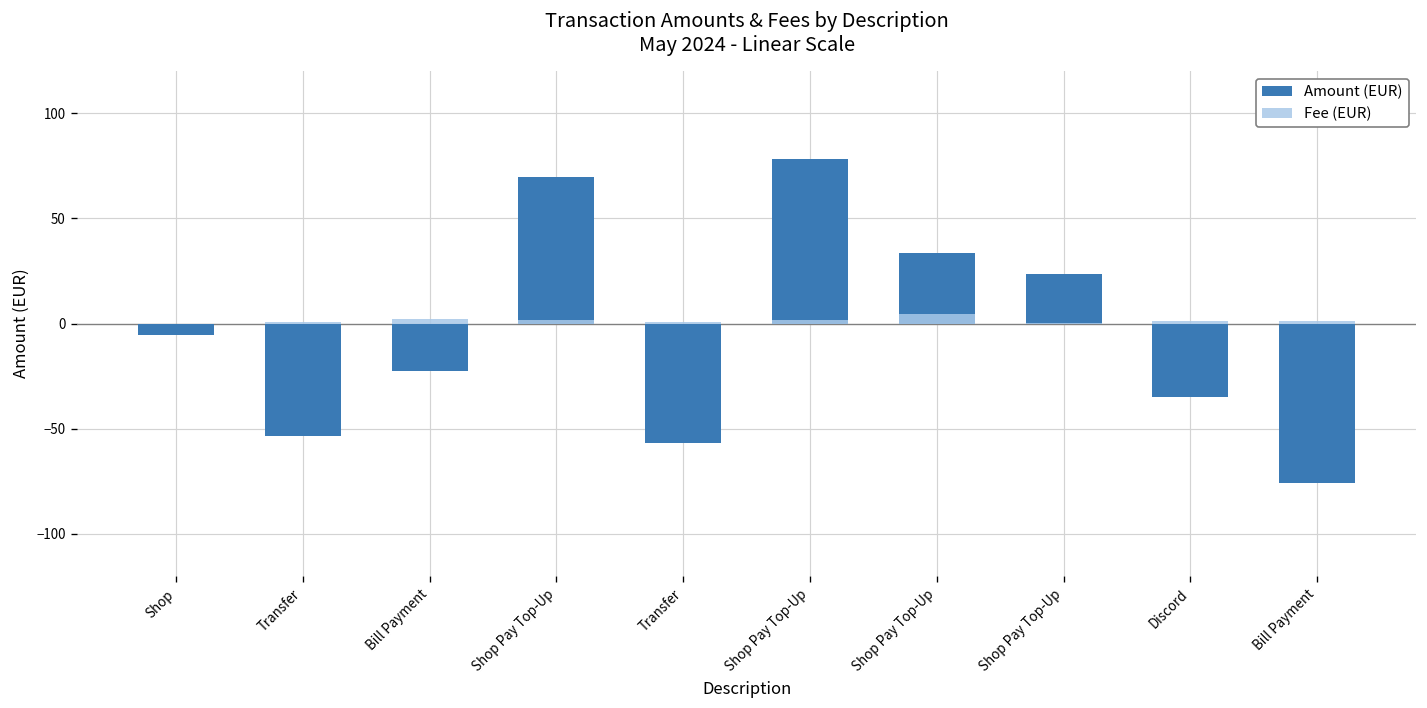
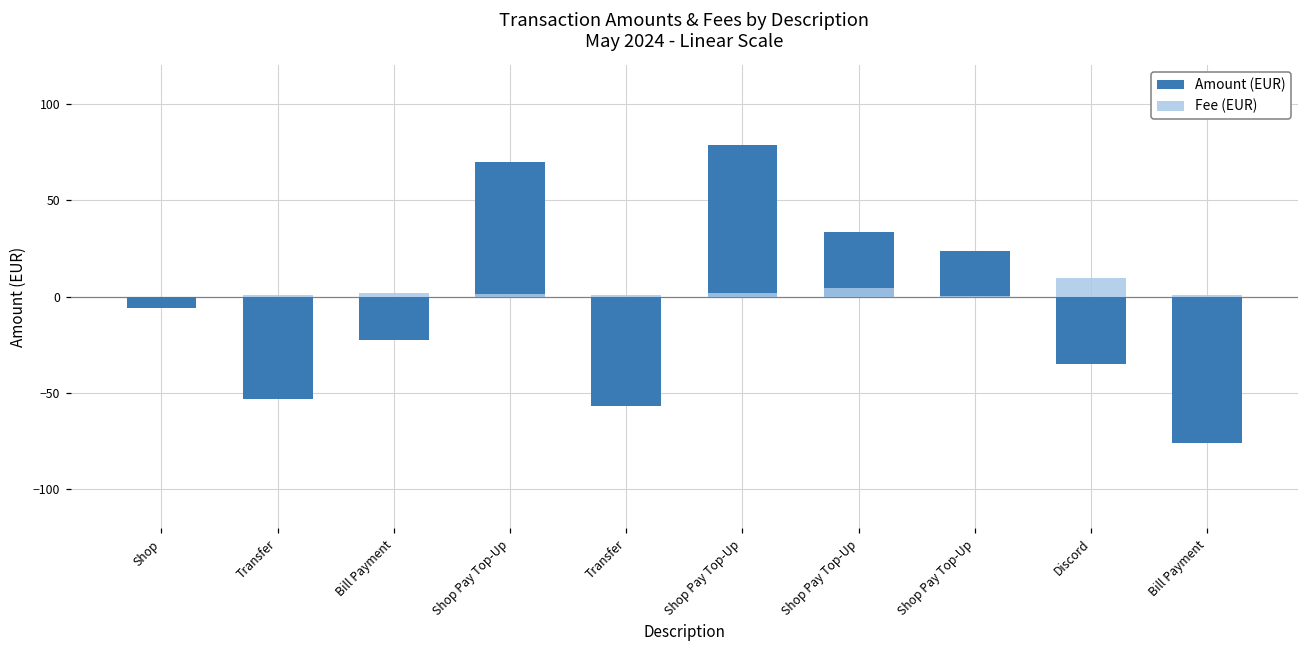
  {
    "Amount (EUR)": {
      "Shop": -6,
      "Discord": -35
    },
    "Fee (EUR)": {
      "Shop": 0,
-     "Discord": 1
+     "Discord": 10
    }
  }
